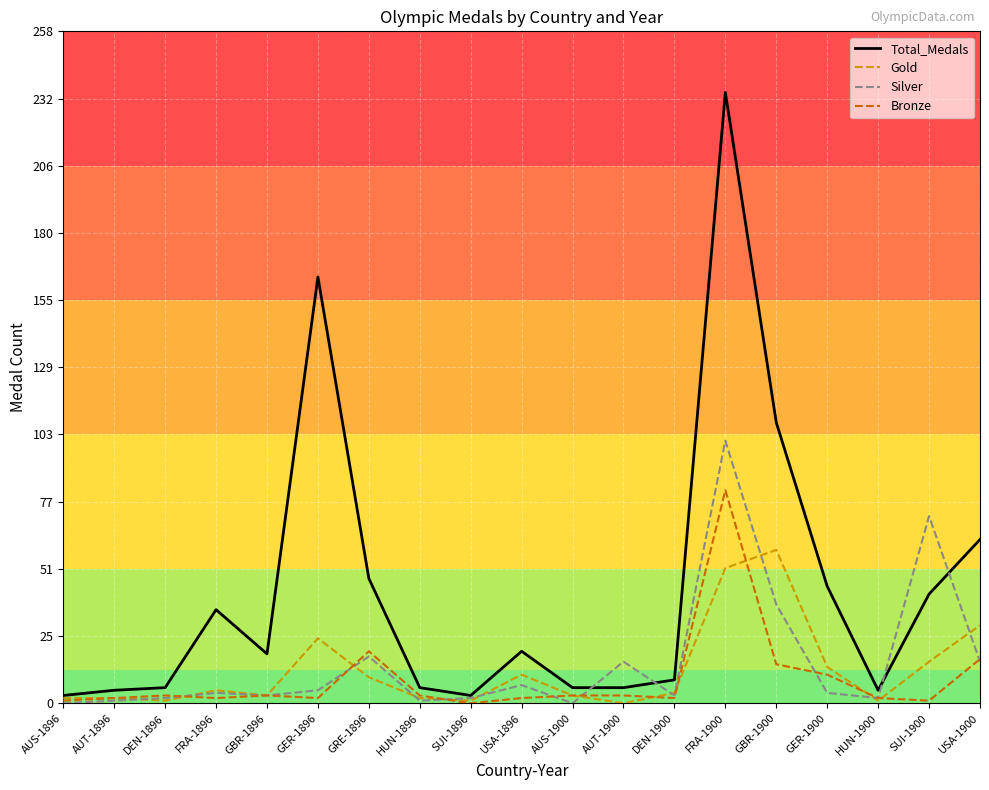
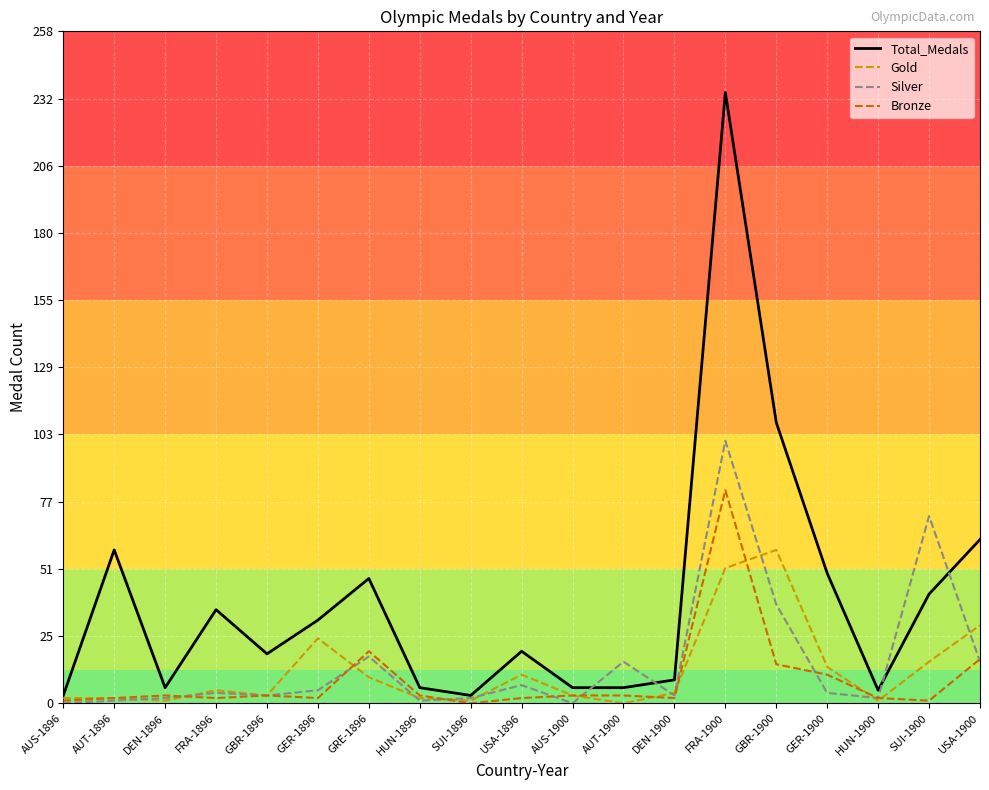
  {
    "Total_Medals": {
      "AUS-1896": 3,
-     "AUT-1896": 5,
+     "AUT-1896": 59,
      "DEN-1896": 6,
      "FRA-1896": 36,
      "GBR-1896": 19,
-     "GER-1896": 164,
+     "GER-1896": 32,
      "GRE-1896": 48,
      "HUN-1896": 6,
      "SUI-1896": 3,
      "USA-1896": 20,
      "AUS-1900": 6,
      "AUT-1900": 6,
      "DEN-1900": 9,
      "FRA-1900": 235,
      "GBR-1900": 108,
-     "GER-1900": 45,
+     "GER-1900": 50,
      "HUN-1900": 5,
      "SUI-1900": 42,
      "USA-1900": 63
    },
    "Silver": {
      "AUS-1896": 0,
      "AUT-1896": 1,
      "DEN-1896": 2,
      "FRA-1896": 4,
      "GER-1896": 5,
      "GRE-1896": 18,
      "HUN-1896": 1,
      "SUI-1896": 2,
      "USA-1896": 7,
      "AUS-1900": 0,
      "AUT-1900": 16,
      "DEN-1900": 3,
      "FRA-1900": 101,
      "GBR-1900": 38,
      "GER-1900": 4,
      "SUI-1900": 72,
      "USA-1900": 16
    }
  }
